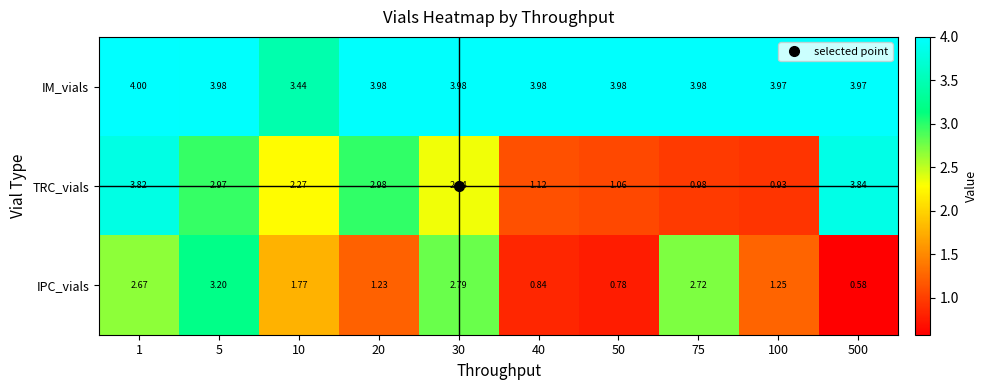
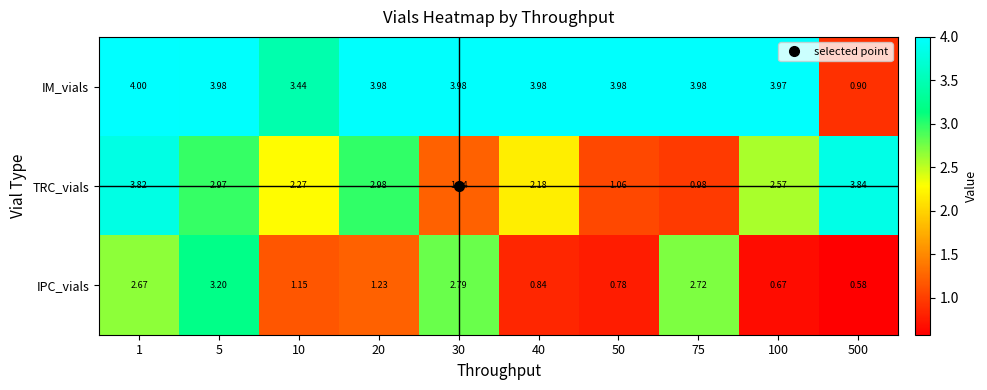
  {
    "IM_vials": {
      "1": 4.00,
      "5": 3.98,
      "10": 3.44,
      "20": 3.98,
      "30": 3.98,
      "40": 3.98,
      "50": 3.98,
      "75": 3.98,
      "100": 3.97,
-     "500": 3.97
+     "500": 0.90
    },
    "TRC_vials": {
      "1": 3.82,
      "5": 2.97,
      "10": 2.27,
      "20": 2.98,
-     "30": 2.34,
-     "40": 1.12,
+     "30": 1.24,
+     "40": 2.18,
      "50": 1.06,
      "75": 0.98,
-     "100": 0.93,
+     "100": 2.57,
      "500": 3.84
    },
    "IPC_vials": {
      "1": 2.67,
      "5": 3.20,
-     "10": 1.77,
+     "10": 1.15,
      "20": 1.23,
      "30": 2.79,
      "40": 0.84,
      "50": 0.78,
      "75": 2.72,
-     "100": 1.25,
+     "100": 0.67,
      "500": 0.58
    }
  }
